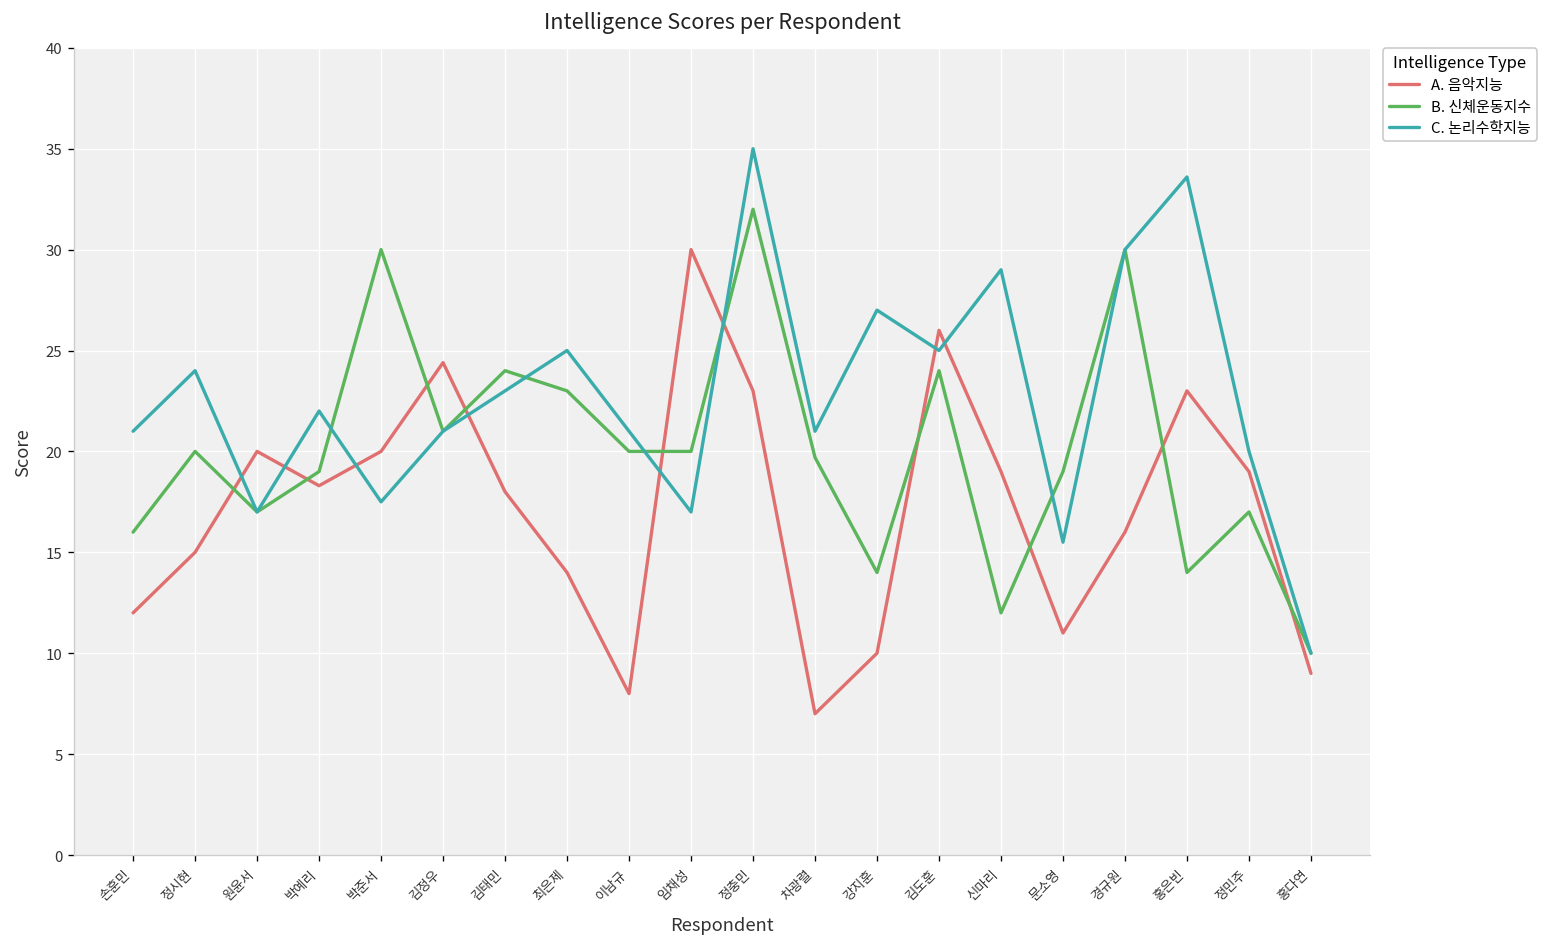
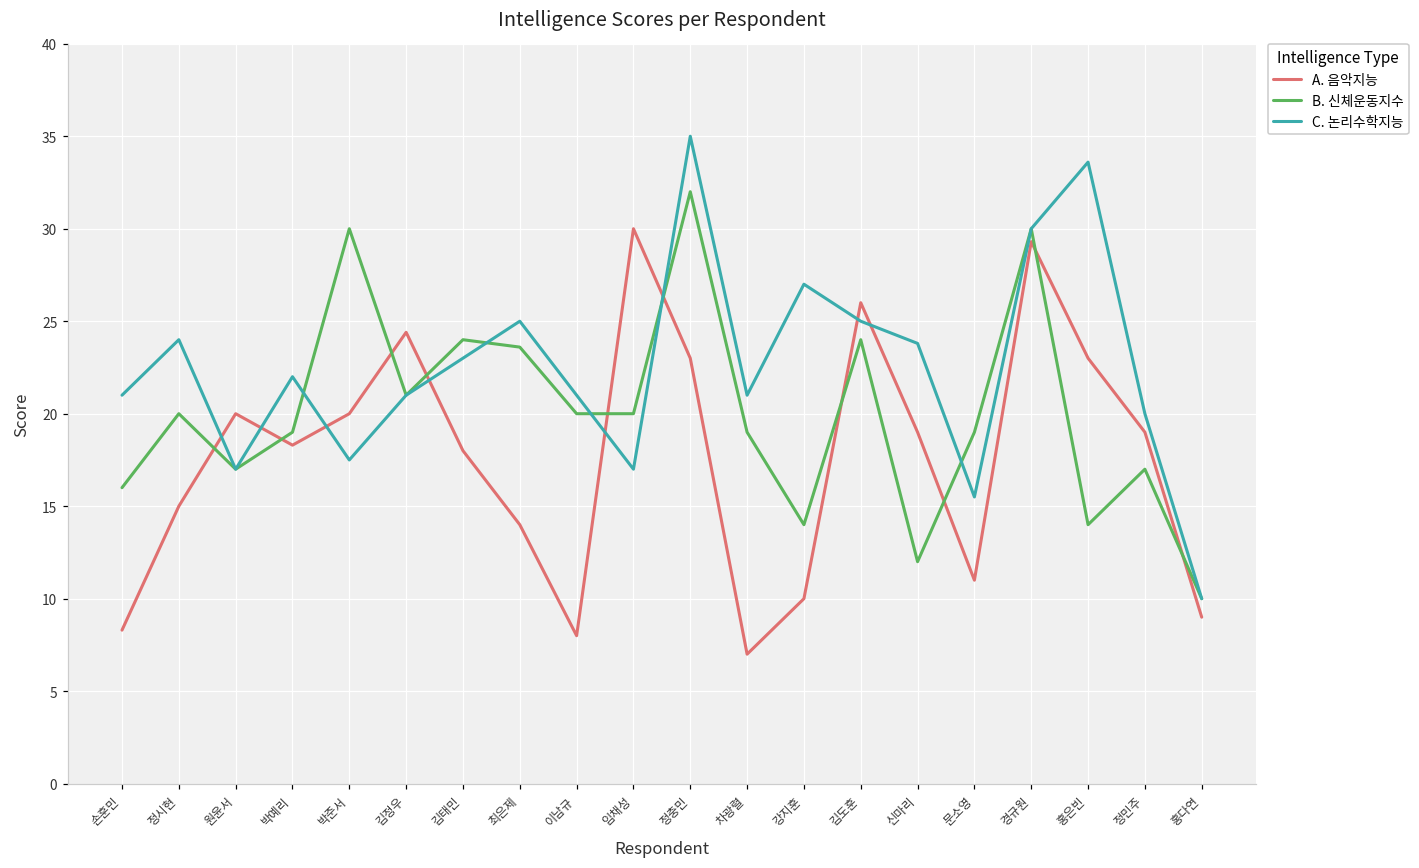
  {
    "A. 음악지능": {
-     "손훈민": 12.0,
+     "손훈민": 8.3,
      "정시현": 15.0,
      "원윤서": 20.0,
      "박예리": 18.3,
      "박준서": 20.0,
      "김정우": 24.4,
      "김태민": 18.0,
      "최은제": 14.0,
      "이남규": 8.0,
      "임채성": 30.0,
      "정충민": 23.0,
      "차광렬": 7.0,
      "강지훈": 10.0,
      "김도훈": 26.0,
      "신마리": 19.0,
      "문소영": 11.0,
-     "경규원": 16.0,
+     "경규원": 29.3,
      "홍은빈": 23.0,
      "정민주": 19.0,
      "홍다연": 9.0
    },
    "B. 신체운동지수": {
      "손훈민": 16.0,
      "정시현": 20.0,
      "박예리": 19.0,
      "박준서": 30.0,
      "김태민": 24.0,
-     "최은제": 23.0,
+     "최은제": 23.6,
      "이남규": 20.0,
      "임채성": 20.0,
      "정충민": 32.0,
-     "차광렬": 19.7,
+     "차광렬": 19.0,
      "강지훈": 14.0,
      "김도훈": 24.0,
      "신마리": 12.0,
      "문소영": 19.0,
      "홍은빈": 14.0,
      "정민주": 17.0
    },
    "C. 논리수학지능": {
      "손훈민": 21.0,
      "정시현": 24.0,
      "박예리": 22.0,
      "박준서": 17.5,
      "김태민": 23.0,
      "최은제": 25.0,
      "이남규": 21.0,
      "임채성": 17.0,
      "정충민": 35.0,
      "차광렬": 21.0,
      "강지훈": 27.0,
      "김도훈": 25.0,
-     "신마리": 29.0,
+     "신마리": 23.8,
      "문소영": 15.5,
      "홍은빈": 33.6,
      "정민주": 20.0
    }
  }
